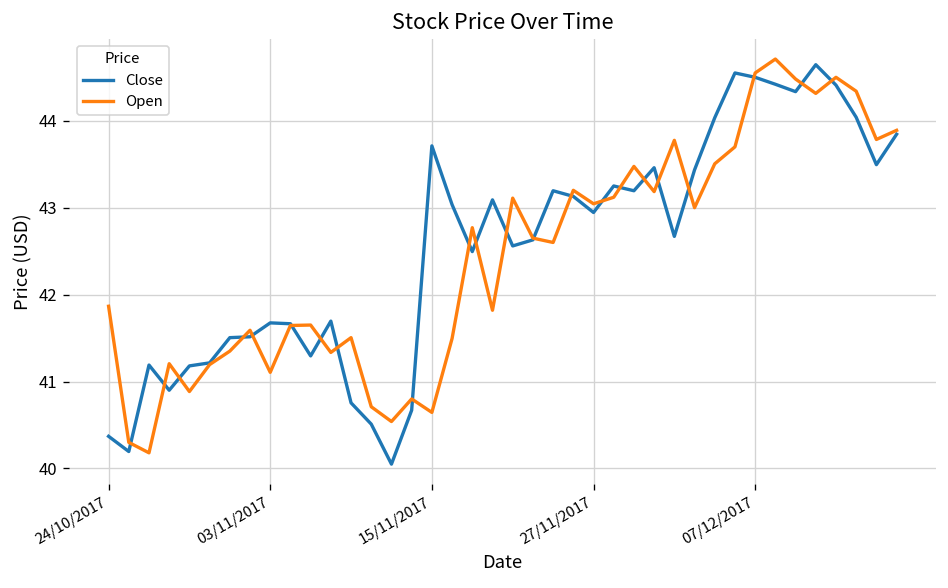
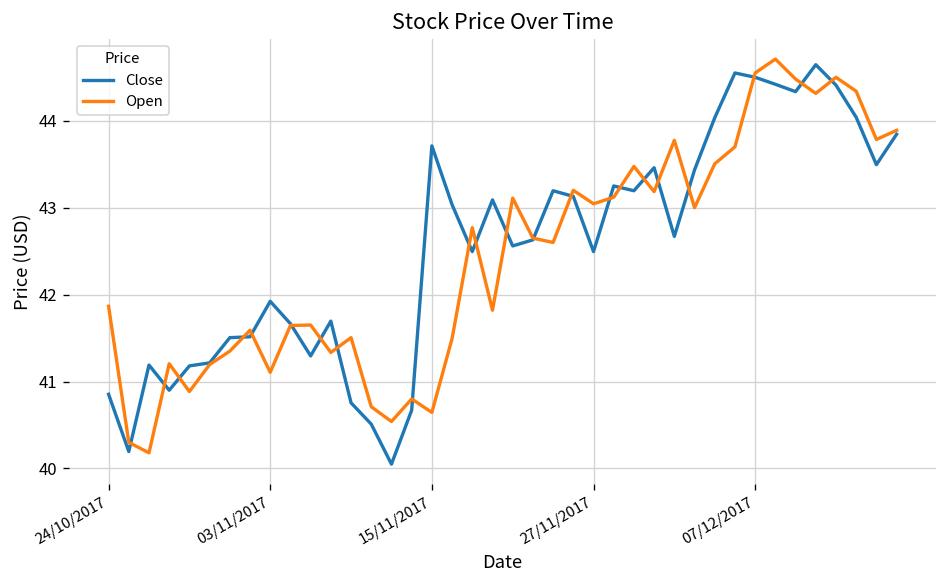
  {
    "Close": {
-     "24/10/2017": 40.4,
-     "03/11/2017": 41.7,
+     "24/10/2017": 40.9,
+     "03/11/2017": 41.9,
      "15/11/2017": 43.7,
-     "27/11/2017": 42.9,
+     "27/11/2017": 42.5,
      "07/12/2017": 44.5
    },
    "Open": {
      "24/10/2017": 41.9,
      "03/11/2017": 41.1,
      "15/11/2017": 40.6,
      "27/11/2017": 43.0,
      "07/12/2017": 44.5
    }
  }
